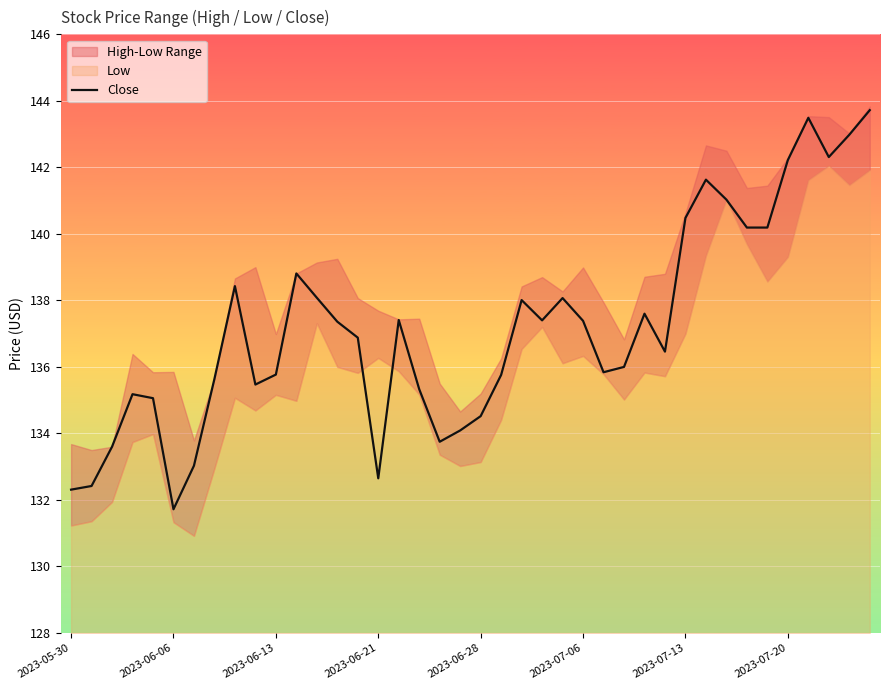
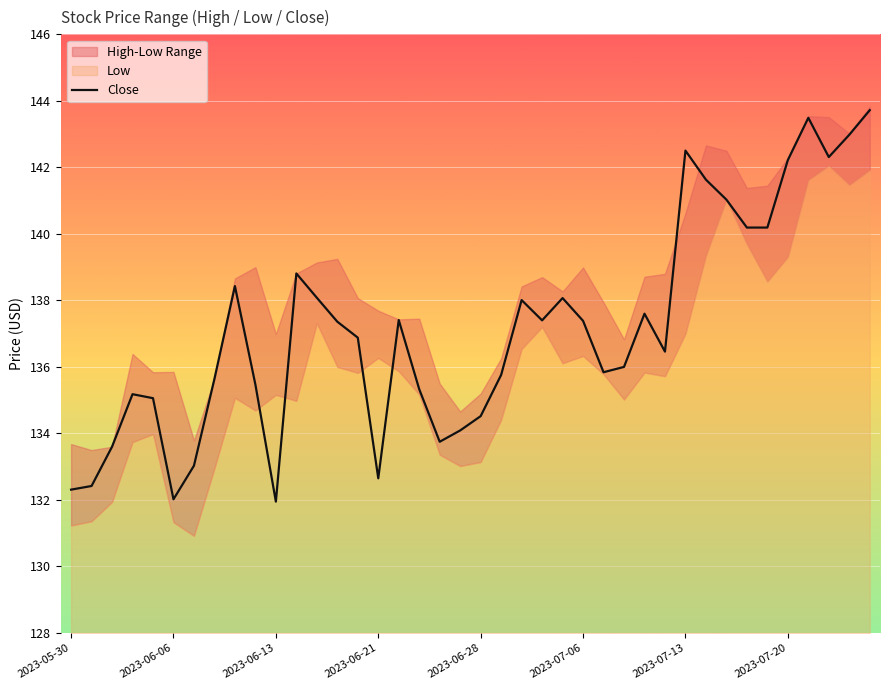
  {
    "Close": {
      "2023-05-30": 132.3,
-     "2023-06-06": 131.7,
-     "2023-06-13": 135.8,
+     "2023-06-06": 132.0,
+     "2023-06-13": 131.9,
      "2023-06-21": 132.7,
      "2023-06-28": 134.5,
      "2023-07-06": 137.4,
-     "2023-07-13": 140.5
+     "2023-07-13": 142.5
    }
  }
